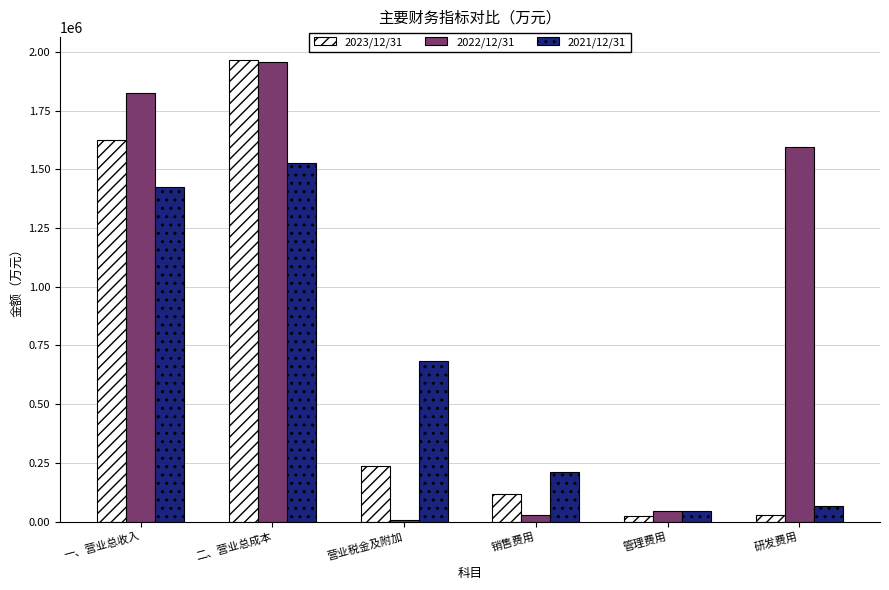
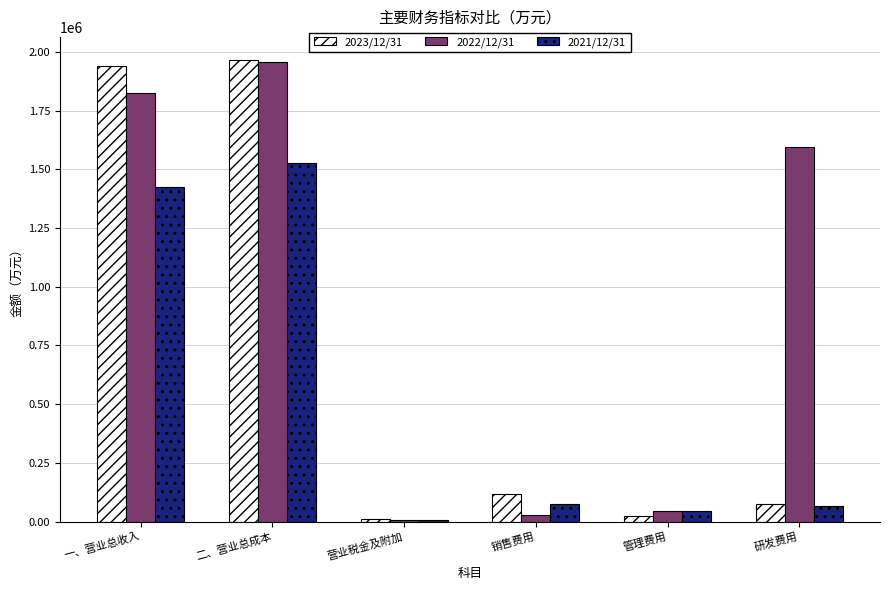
  {
    "2023/12/31": {
-     "一、营业总收入": 1630000,
+     "一、营业总收入": 1940000,
      "二、营业总成本": 1970000,
-     "营业税金及附加": 240000,
+     "营业税金及附加": 10000,
      "销售费用": 120000,
      "管理费用": 20000,
-     "研发费用": 30000
+     "研发费用": 70000
    },
    "2022/12/31": {
      "一、营业总收入": 1820000,
      "二、营业总成本": 1960000,
      "销售费用": 30000,
      "管理费用": 50000,
      "研发费用": 1590000
    },
    "2021/12/31": {
      "一、营业总收入": 1420000,
      "二、营业总成本": 1530000,
-     "营业税金及附加": 680000,
-     "销售费用": 210000,
+     "营业税金及附加": 10000,
+     "销售费用": 80000,
      "管理费用": 40000,
      "研发费用": 60000
    }
  }
